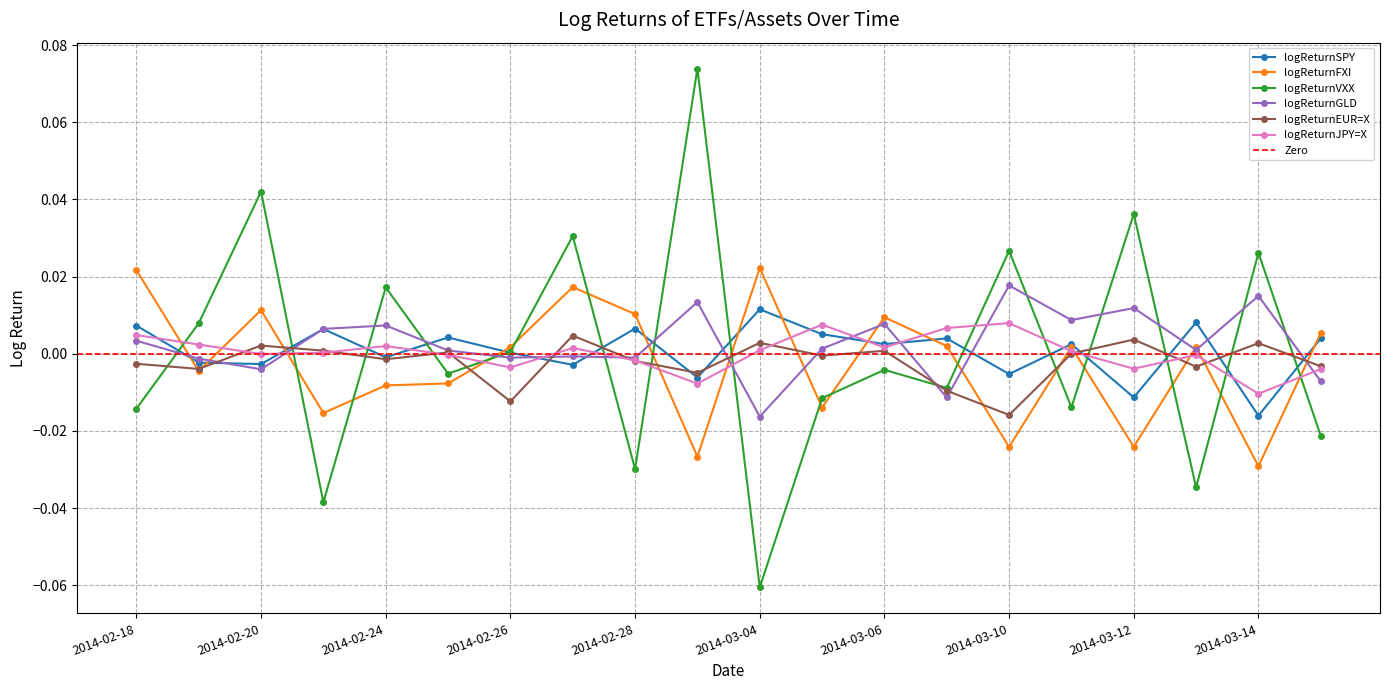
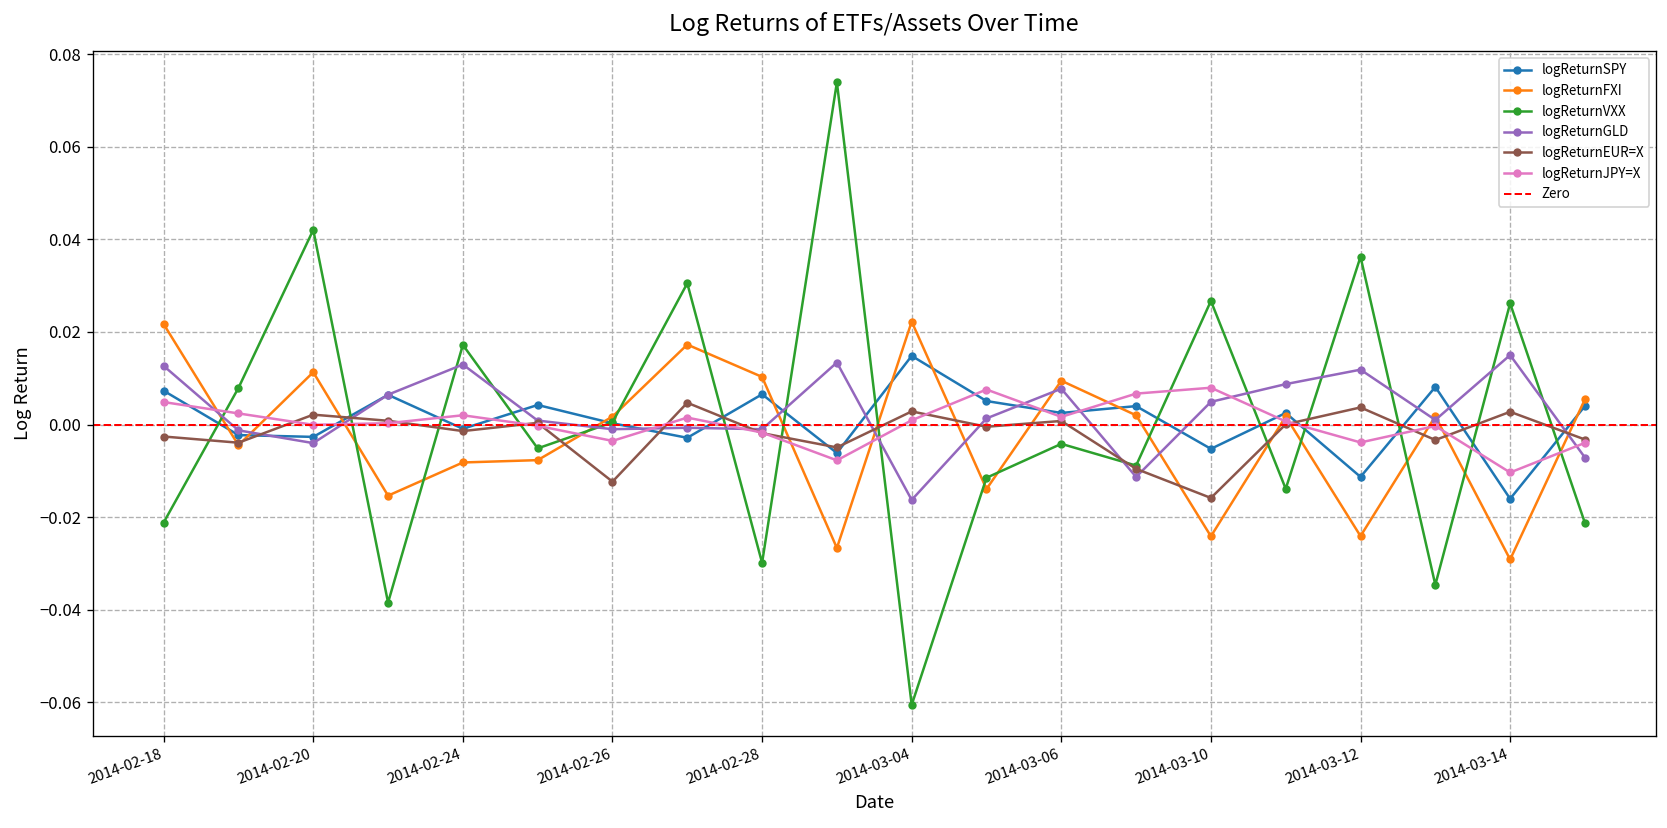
  {
    "logReturnSPY": {
      "2014-02-18": 0.007,
      "2014-02-20": -0.003,
      "2014-02-28": 0.007,
-     "2014-03-04": 0.012,
+     "2014-03-04": 0.015,
      "2014-03-06": 0.003,
      "2014-03-10": -0.005,
      "2014-03-12": -0.011,
      "2014-03-14": -0.016
    },
    "logReturnFXI": {
      "2014-02-18": 0.022,
      "2014-02-20": 0.011,
      "2014-02-24": -0.008,
      "2014-02-26": 0.002,
      "2014-02-28": 0.010,
      "2014-03-04": 0.022,
      "2014-03-06": 0.009,
      "2014-03-10": -0.024,
      "2014-03-12": -0.024,
      "2014-03-14": -0.029
    },
    "logReturnVXX": {
-     "2014-02-18": -0.014,
+     "2014-02-18": -0.021,
      "2014-02-20": 0.042,
      "2014-02-24": 0.017,
      "2014-02-28": -0.030,
      "2014-03-04": -0.061,
      "2014-03-06": -0.004,
      "2014-03-10": 0.027,
      "2014-03-12": 0.036,
      "2014-03-14": 0.026
    },
    "logReturnGLD": {
-     "2014-02-18": 0.003,
+     "2014-02-18": 0.013,
      "2014-02-20": -0.004,
-     "2014-02-24": 0.007,
+     "2014-02-24": 0.013,
      "2014-02-26": -0.001,
      "2014-02-28": -0.001,
      "2014-03-04": -0.016,
      "2014-03-06": 0.008,
-     "2014-03-10": 0.018,
+     "2014-03-10": 0.005,
      "2014-03-12": 0.012,
      "2014-03-14": 0.015
    },
    "logReturnEUR=X": {
      "2014-02-18": -0.003,
      "2014-02-20": 0.002,
      "2014-02-26": -0.012,
      "2014-03-04": 0.003,
      "2014-03-06": 0.001,
      "2014-03-10": -0.016,
      "2014-03-12": 0.004,
      "2014-03-14": 0.003
    },
    "logReturnJPY=X": {
      "2014-02-18": 0.005,
      "2014-02-20": 0.000,
      "2014-02-24": 0.002,
      "2014-02-26": -0.004,
      "2014-03-04": 0.001,
      "2014-03-06": 0.002,
      "2014-03-10": 0.008,
      "2014-03-12": -0.004,
      "2014-03-14": -0.010
    }
  }
